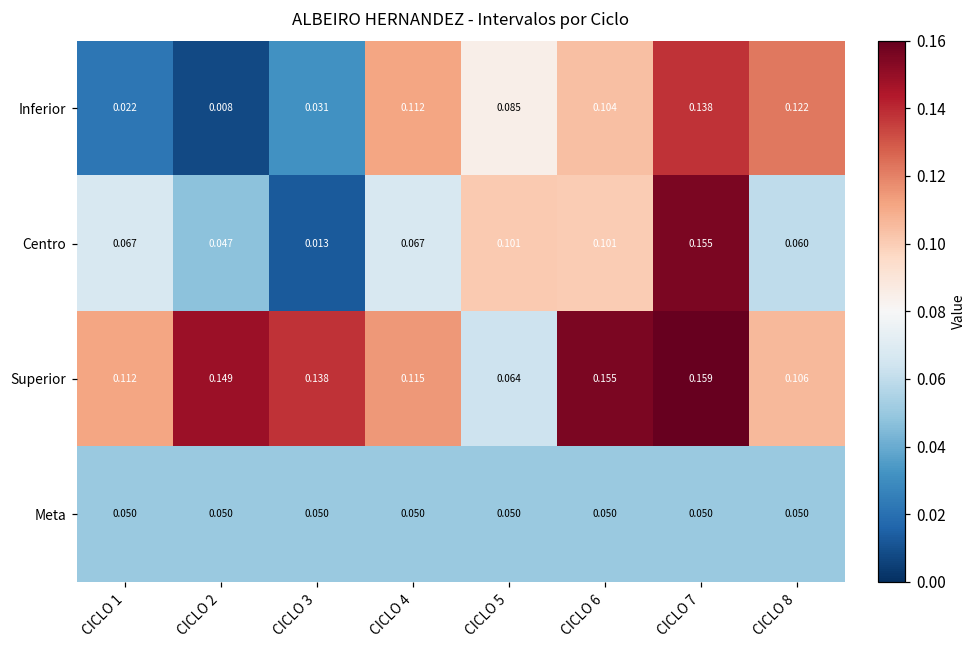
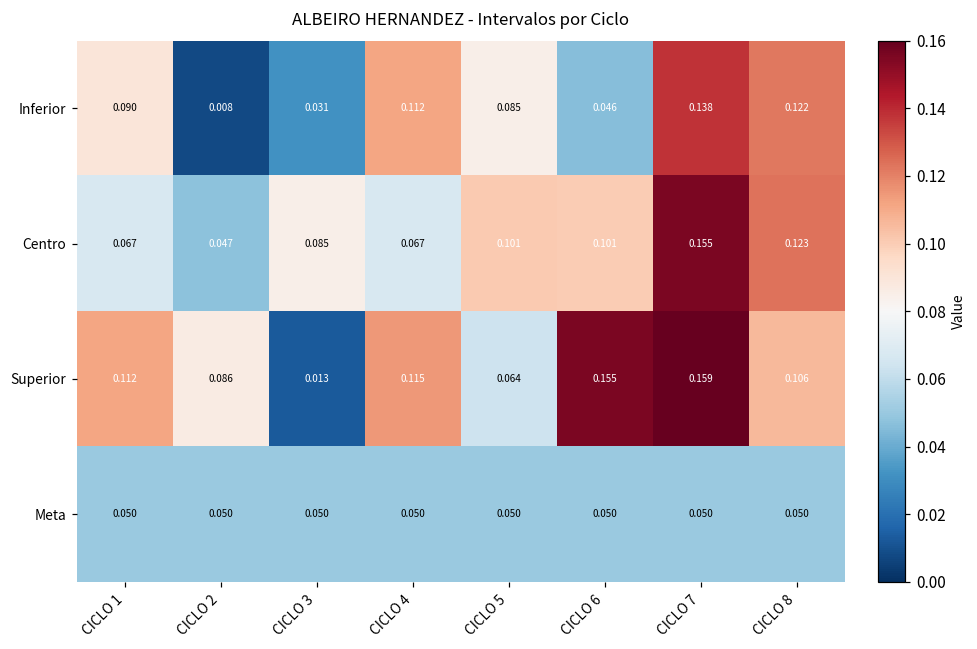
  {
    "Inferior": {
-     "CICLO 1": 0.022,
+     "CICLO 1": 0.090,
      "CICLO 2": 0.008,
      "CICLO 3": 0.031,
      "CICLO 4": 0.112,
      "CICLO 5": 0.085,
-     "CICLO 6": 0.104,
+     "CICLO 6": 0.046,
      "CICLO 7": 0.138,
      "CICLO 8": 0.122
    },
    "Centro": {
      "CICLO 1": 0.067,
      "CICLO 2": 0.047,
-     "CICLO 3": 0.013,
+     "CICLO 3": 0.085,
      "CICLO 4": 0.067,
      "CICLO 5": 0.101,
      "CICLO 6": 0.101,
      "CICLO 7": 0.155,
-     "CICLO 8": 0.060
+     "CICLO 8": 0.123
    },
    "Superior": {
      "CICLO 1": 0.112,
-     "CICLO 2": 0.149,
-     "CICLO 3": 0.138,
+     "CICLO 2": 0.086,
+     "CICLO 3": 0.013,
      "CICLO 4": 0.115,
      "CICLO 5": 0.064,
      "CICLO 6": 0.155,
      "CICLO 7": 0.159,
      "CICLO 8": 0.106
    },
    "Meta": {
      "CICLO 1": 0.050,
      "CICLO 2": 0.050,
      "CICLO 3": 0.050,
      "CICLO 4": 0.050,
      "CICLO 5": 0.050,
      "CICLO 6": 0.050,
      "CICLO 7": 0.050,
      "CICLO 8": 0.050
    }
  }
